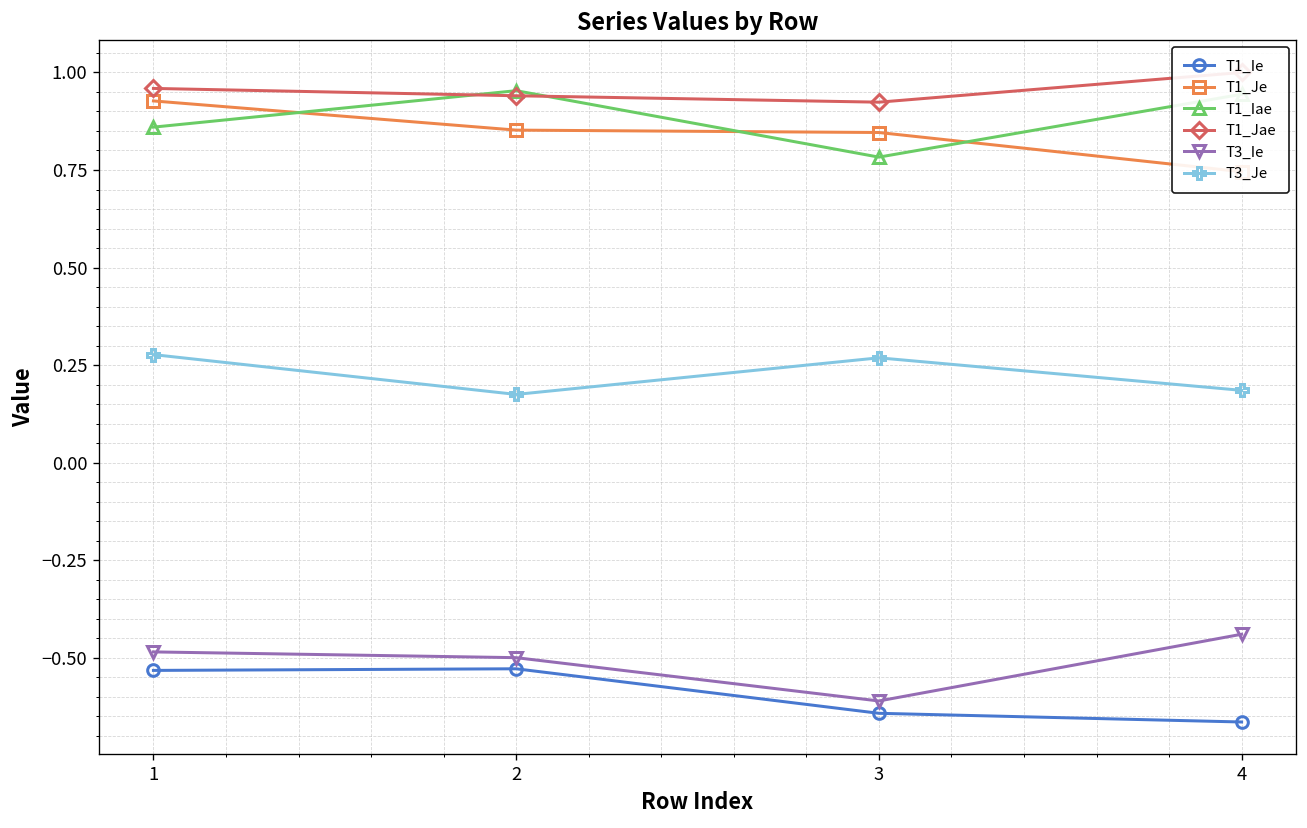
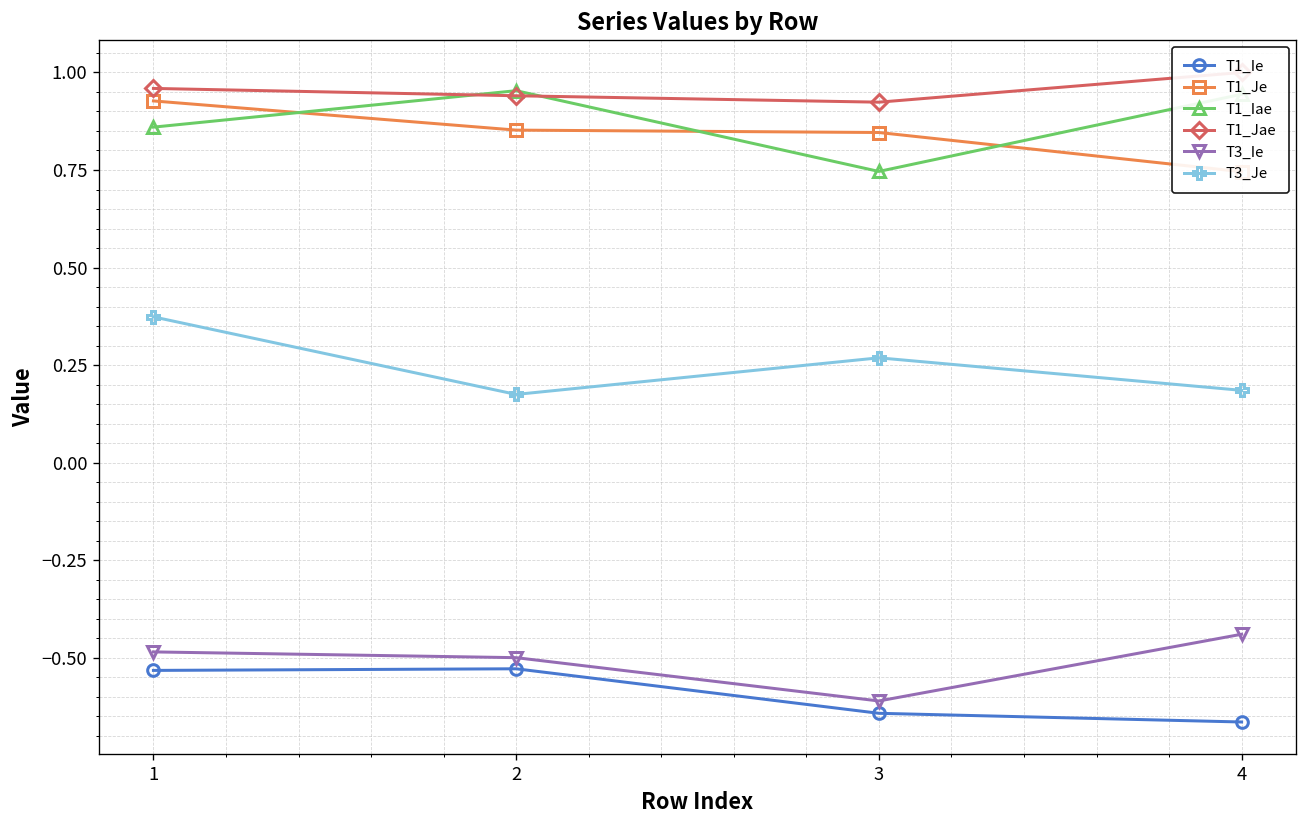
  {
    "T1_Ie": {
      "1": -0.53,
      "2": -0.53,
      "3": -0.64,
      "4": -0.66
    },
    "T1_Iae": {
      "1": 0.86,
      "2": 0.95,
-     "3": 0.78
+     "3": 0.75
    },
    "T3_Ie": {
      "1": -0.49,
      "2": -0.50,
      "3": -0.61,
      "4": -0.44
    },
    "T3_Je": {
-     "1": 0.28,
+     "1": 0.37,
      "2": 0.17,
      "3": 0.27,
      "4": 0.19
    }
  }
